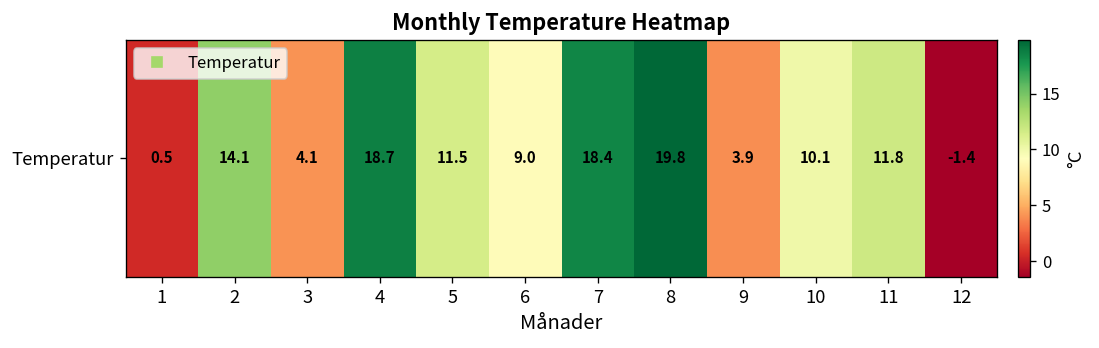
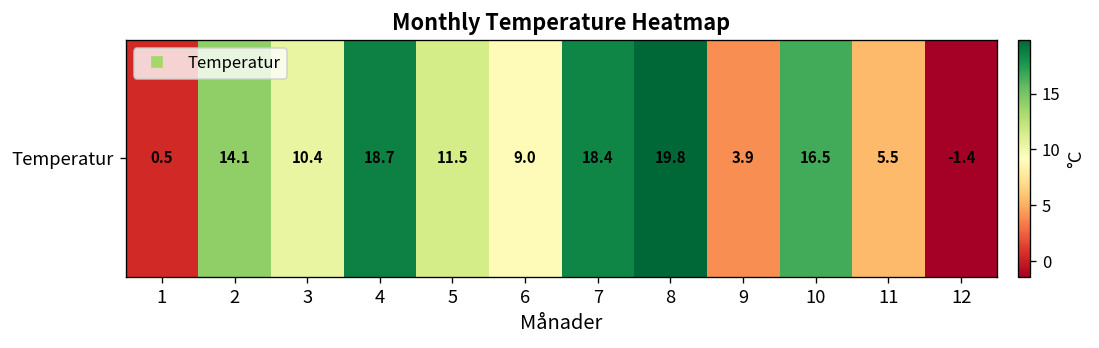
  {
    "Temperatur": {
      "1": 0.5,
      "2": 14.1,
-     "3": 4.1,
+     "3": 10.4,
      "4": 18.7,
      "5": 11.5,
      "6": 9.0,
      "7": 18.4,
      "8": 19.8,
      "9": 3.9,
-     "10": 10.1,
-     "11": 11.8,
+     "10": 16.5,
+     "11": 5.5,
      "12": -1.4
    }
  }
